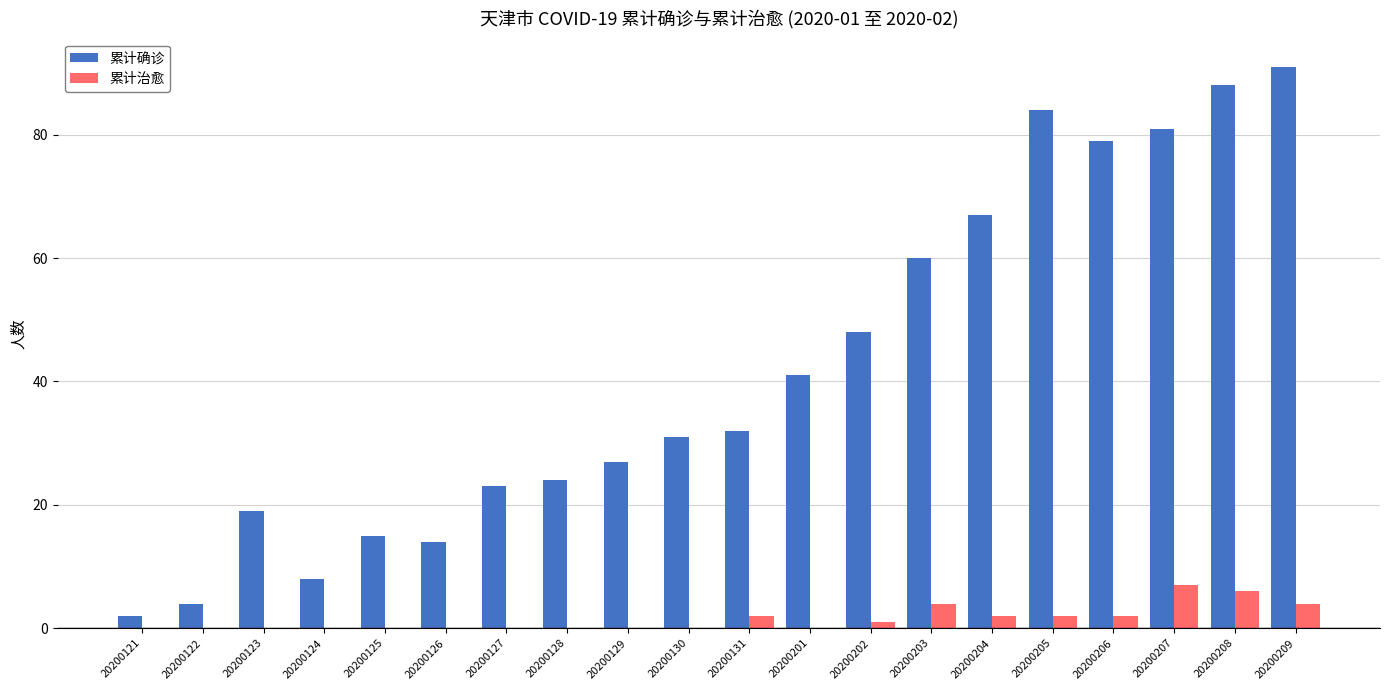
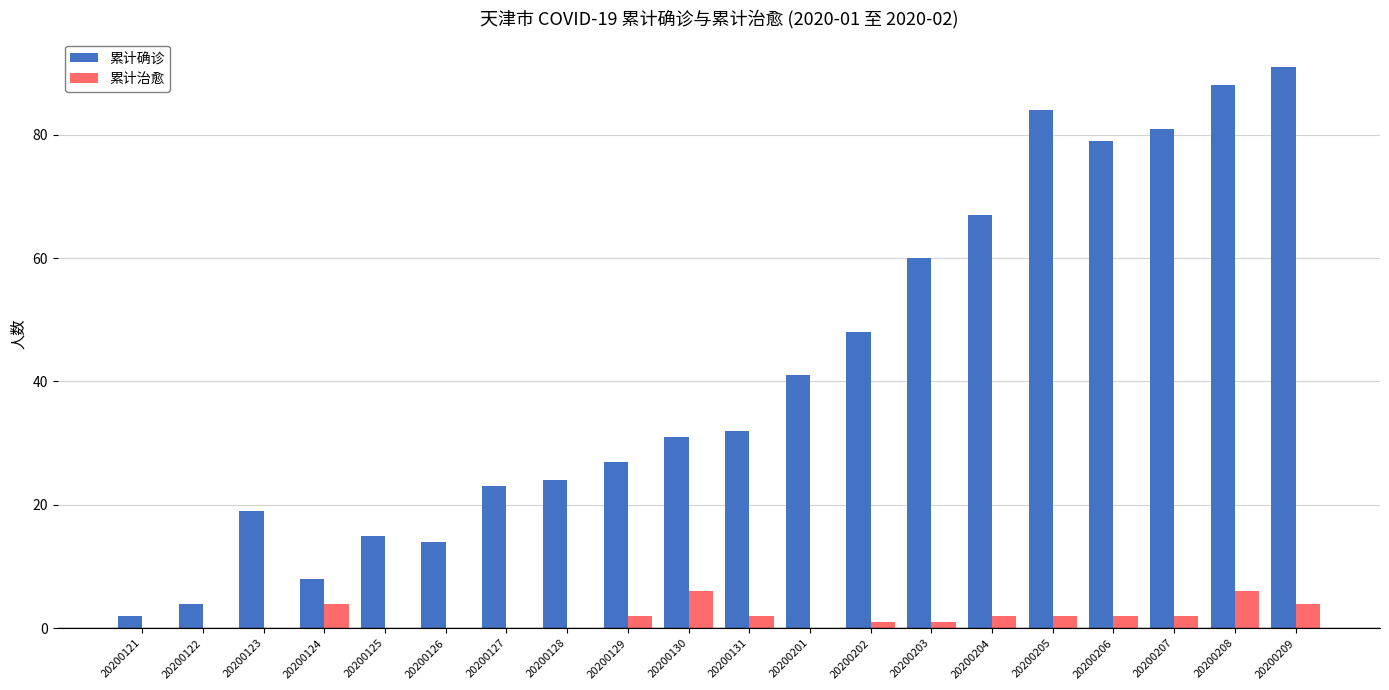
  {
    "累计确诊": {
      "20200121": 2,
      "20200122": 4,
      "20200123": 19,
      "20200124": 8,
      "20200125": 15,
      "20200126": 14,
      "20200127": 23,
      "20200128": 24,
      "20200129": 27,
      "20200130": 31,
      "20200131": 32,
      "20200201": 41,
      "20200202": 48,
      "20200203": 60,
      "20200204": 67,
      "20200205": 84,
      "20200206": 79,
      "20200207": 81,
      "20200208": 88,
      "20200209": 91
    },
    "累计治愈": {
      "20200121": 0,
      "20200122": 0,
      "20200123": 0,
-     "20200124": 0,
+     "20200124": 4,
      "20200125": 0,
      "20200126": 0,
      "20200127": 0,
      "20200128": 0,
-     "20200129": 0,
-     "20200130": 0,
+     "20200129": 2,
+     "20200130": 6,
      "20200131": 2,
      "20200201": 0,
      "20200202": 1,
-     "20200203": 4,
+     "20200203": 1,
      "20200204": 2,
      "20200205": 2,
      "20200206": 2,
-     "20200207": 7,
+     "20200207": 2,
      "20200208": 6,
      "20200209": 4
    }
  }
